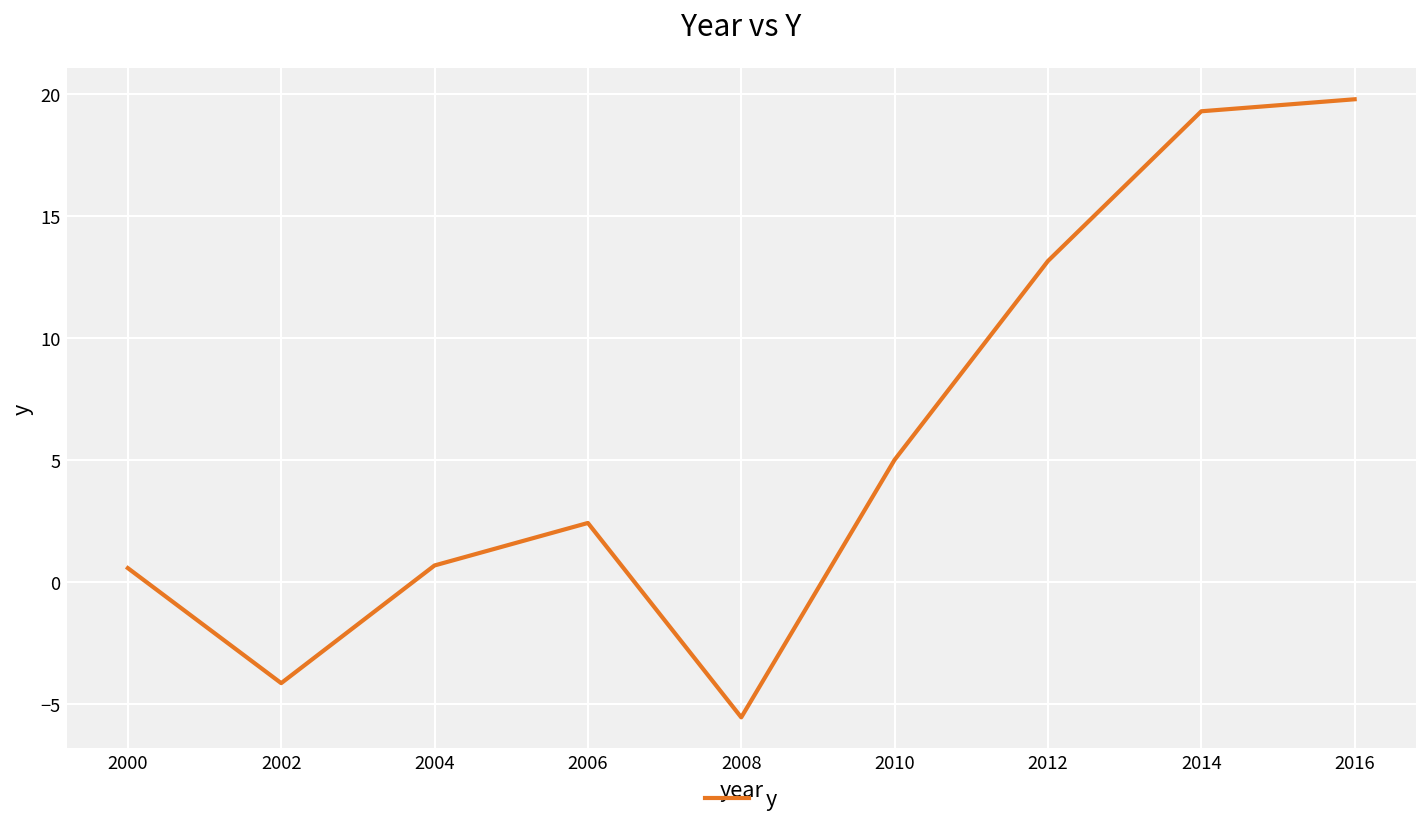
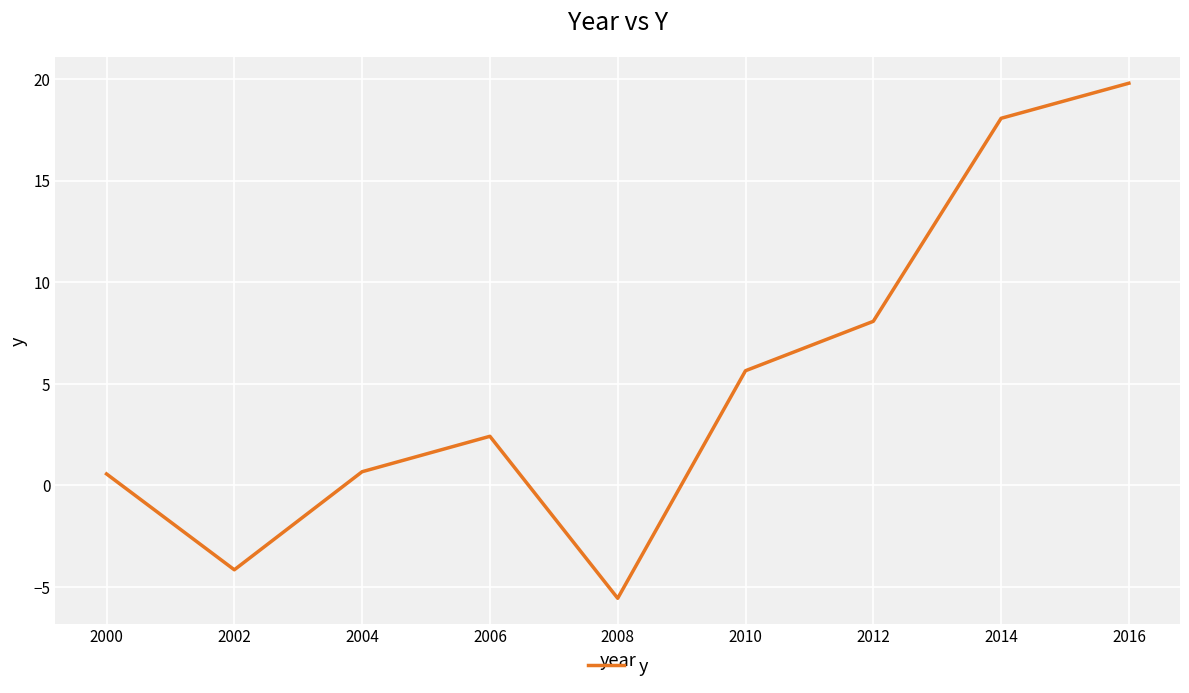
  {
    "2000": 0.6,
    "2002": -4.2,
    "2004": 0.7,
    "2006": 2.4,
    "2008": -5.6,
-   "2010": 5.0,
-   "2012": 13.2,
-   "2014": 19.3,
+   "2010": 5.6,
+   "2012": 8.1,
+   "2014": 18.1,
    "2016": 19.8
  }
